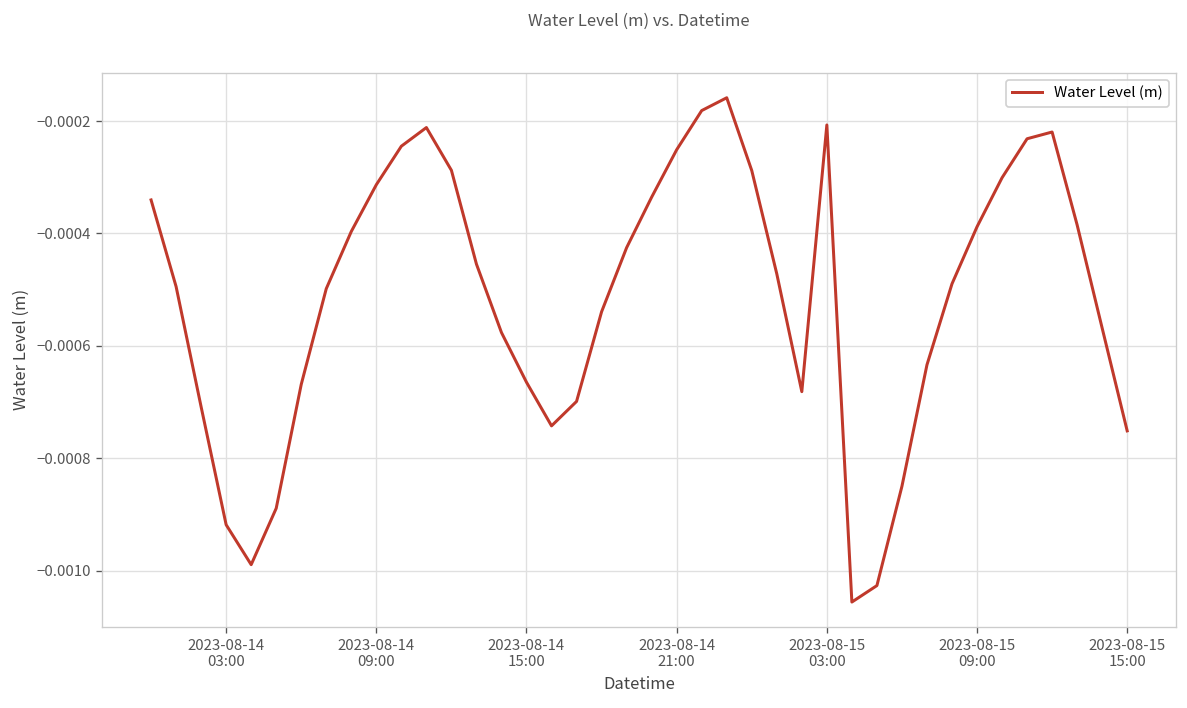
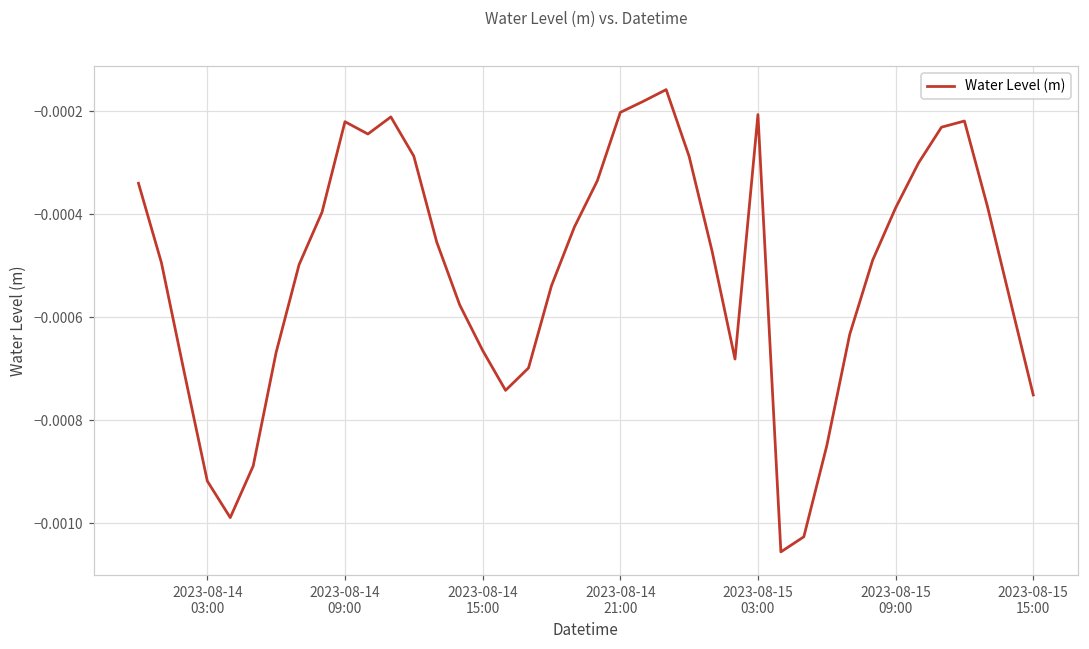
  {
    "2023-08-14 03:00": -0.00092,
-   "2023-08-14 09:00": -0.00031,
+   "2023-08-14 09:00": -0.00022,
    "2023-08-14 15:00": -0.00066,
-   "2023-08-14 21:00": -0.00025,
+   "2023-08-14 21:00": -0.00020,
    "2023-08-15 03:00": -0.00021,
    "2023-08-15 09:00": -0.00039,
    "2023-08-15 15:00": -0.00075
  }
